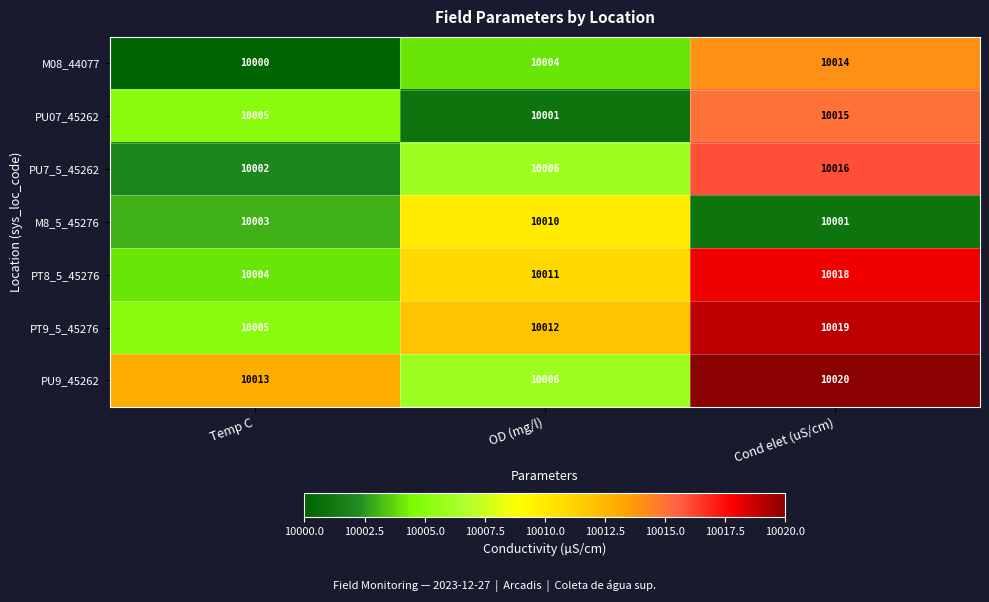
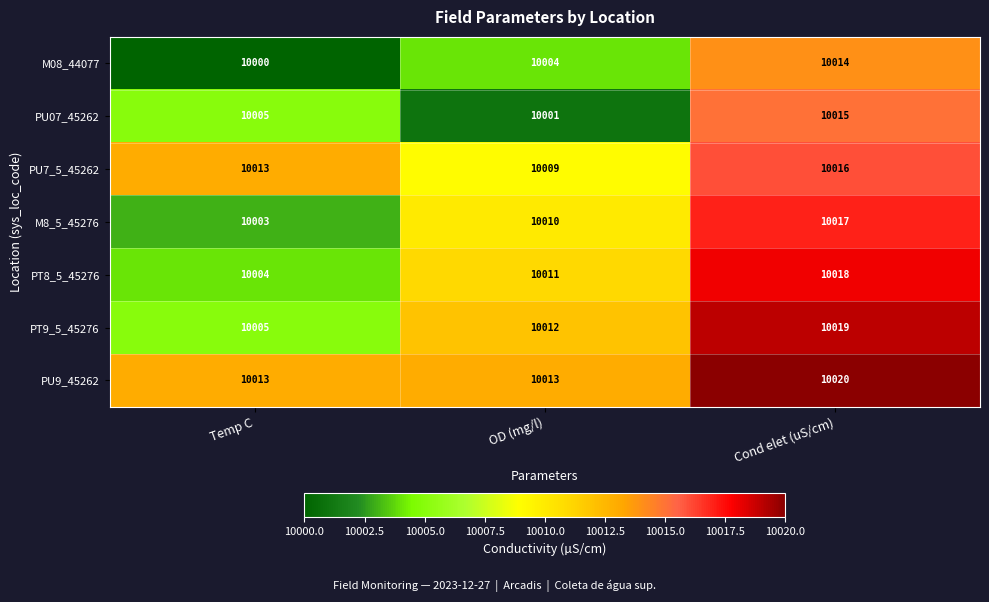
  {
    "M08_44077": {
      "Temp C": 10000,
      "OD (mg/l)": 10004,
      "Cond elet (uS/cm)": 10014
    },
    "PU07_45262": {
      "Temp C": 10005,
      "OD (mg/l)": 10001,
      "Cond elet (uS/cm)": 10015
    },
    "PU7_5_45262": {
-     "Temp C": 10002,
-     "OD (mg/l)": 10006,
+     "Temp C": 10013,
+     "OD (mg/l)": 10009,
      "Cond elet (uS/cm)": 10016
    },
    "M8_5_45276": {
      "Temp C": 10003,
      "OD (mg/l)": 10010,
-     "Cond elet (uS/cm)": 10001
+     "Cond elet (uS/cm)": 10017
    },
    "PT8_5_45276": {
      "Temp C": 10004,
      "OD (mg/l)": 10011,
      "Cond elet (uS/cm)": 10018
    },
    "PT9_5_45276": {
      "Temp C": 10005,
      "OD (mg/l)": 10012,
      "Cond elet (uS/cm)": 10019
    },
    "PU9_45262": {
      "Temp C": 10013,
-     "OD (mg/l)": 10006,
+     "OD (mg/l)": 10013,
      "Cond elet (uS/cm)": 10020
    }
  }
